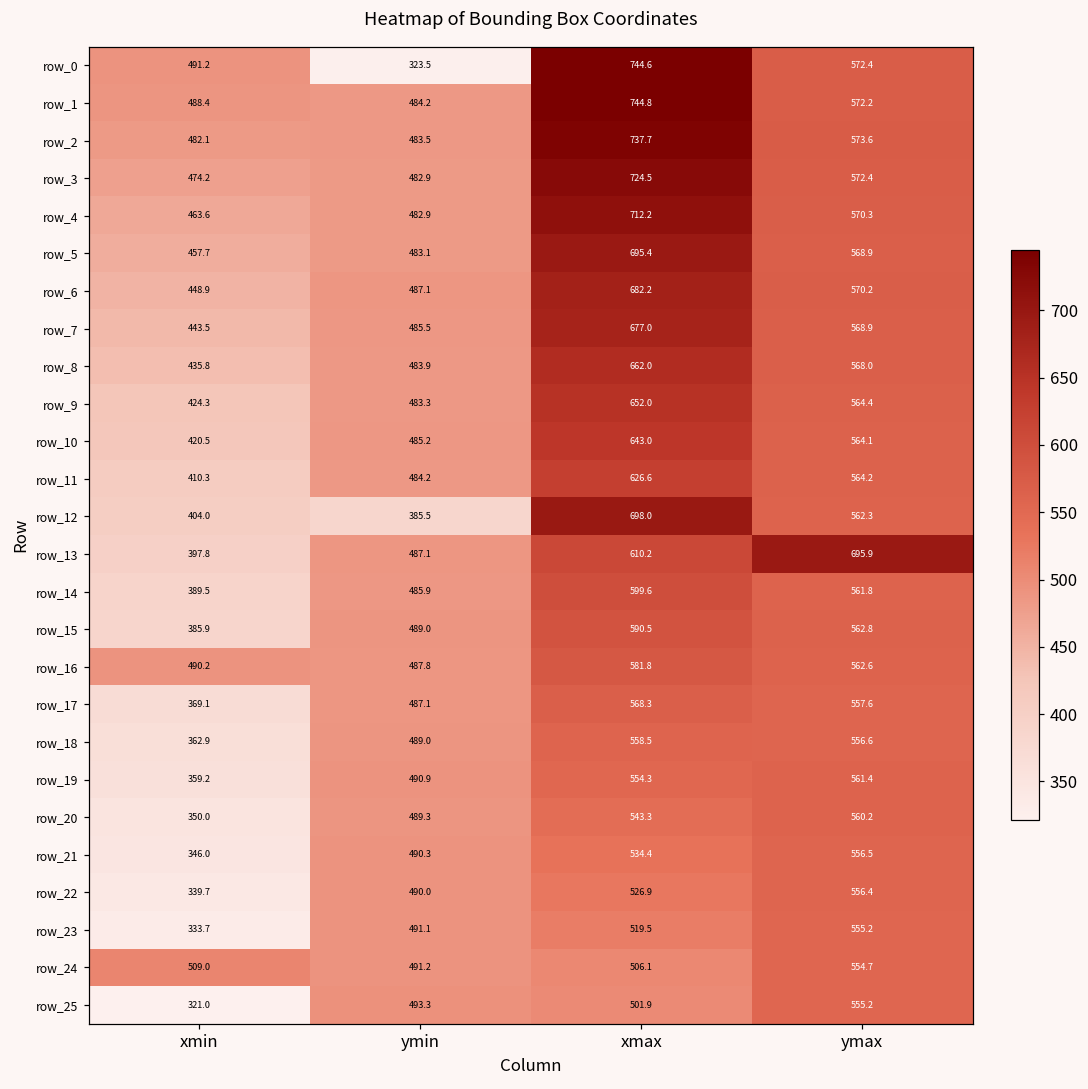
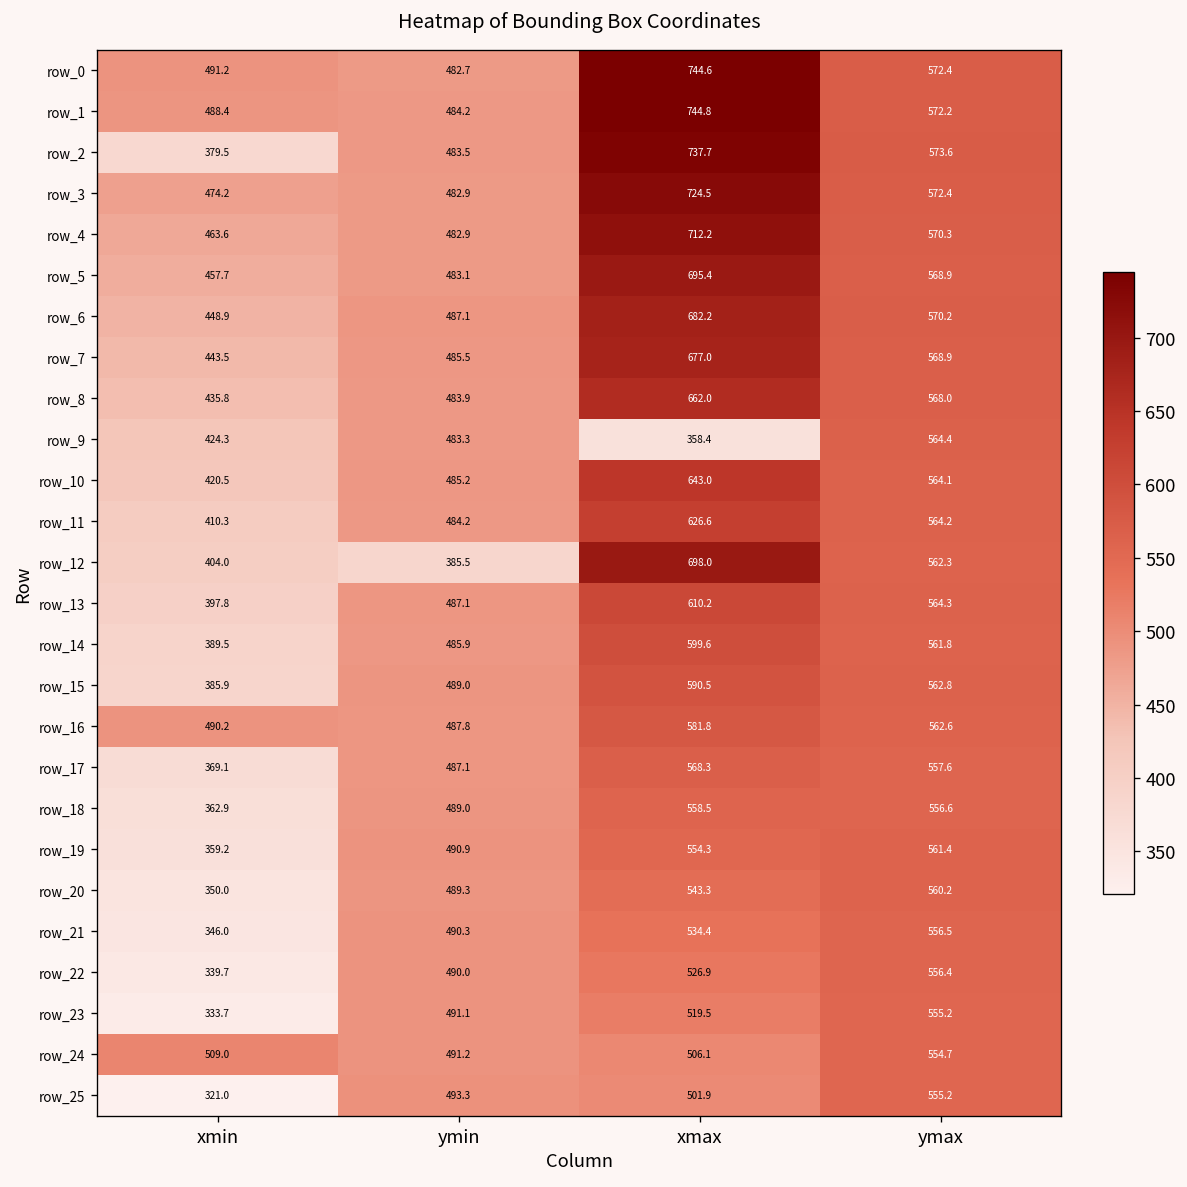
  {
    "row_0": {
      "xmin": 491.2,
-     "ymin": 323.5,
+     "ymin": 482.7,
      "xmax": 744.6,
      "ymax": 572.4
    },
    "row_1": {
      "xmin": 488.4,
      "ymin": 484.2,
      "xmax": 744.8,
      "ymax": 572.2
    },
    "row_2": {
-     "xmin": 482.1,
+     "xmin": 379.5,
      "ymin": 483.5,
      "xmax": 737.7,
      "ymax": 573.6
    },
    "row_3": {
      "xmin": 474.2,
      "ymin": 482.9,
      "xmax": 724.5,
      "ymax": 572.4
    },
    "row_4": {
      "xmin": 463.6,
      "ymin": 482.9,
      "xmax": 712.2,
      "ymax": 570.3
    },
    "row_5": {
      "xmin": 457.7,
      "ymin": 483.1,
      "xmax": 695.4,
      "ymax": 568.9
    },
    "row_6": {
      "xmin": 448.9,
      "ymin": 487.1,
      "xmax": 682.2,
      "ymax": 570.2
    },
    "row_7": {
      "xmin": 443.5,
      "ymin": 485.5,
      "xmax": 677.0,
      "ymax": 568.9
    },
    "row_8": {
      "xmin": 435.8,
      "ymin": 483.9,
      "xmax": 662.0,
      "ymax": 568.0
    },
    "row_9": {
      "xmin": 424.3,
      "ymin": 483.3,
-     "xmax": 652.0,
+     "xmax": 358.4,
      "ymax": 564.4
    },
    "row_10": {
      "xmin": 420.5,
      "ymin": 485.2,
      "xmax": 643.0,
      "ymax": 564.1
    },
    "row_11": {
      "xmin": 410.3,
      "ymin": 484.2,
      "xmax": 626.6,
      "ymax": 564.2
    },
    "row_12": {
      "xmin": 404.0,
      "ymin": 385.5,
      "xmax": 698.0,
      "ymax": 562.3
    },
    "row_13": {
      "xmin": 397.8,
      "ymin": 487.1,
      "xmax": 610.2,
-     "ymax": 695.9
+     "ymax": 564.3
    },
    "row_14": {
      "xmin": 389.5,
      "ymin": 485.9,
      "xmax": 599.6,
      "ymax": 561.8
    },
    "row_15": {
      "xmin": 385.9,
      "ymin": 489.0,
      "xmax": 590.5,
      "ymax": 562.8
    },
    "row_16": {
      "xmin": 490.2,
      "ymin": 487.8,
      "xmax": 581.8,
      "ymax": 562.6
    },
    "row_17": {
      "xmin": 369.1,
      "ymin": 487.1,
      "xmax": 568.3,
      "ymax": 557.6
    },
    "row_18": {
      "xmin": 362.9,
      "ymin": 489.0,
      "xmax": 558.5,
      "ymax": 556.6
    },
    "row_19": {
      "xmin": 359.2,
      "ymin": 490.9,
      "xmax": 554.3,
      "ymax": 561.4
    },
    "row_20": {
      "xmin": 350.0,
      "ymin": 489.3,
      "xmax": 543.3,
      "ymax": 560.2
    },
    "row_21": {
      "xmin": 346.0,
      "ymin": 490.3,
      "xmax": 534.4,
      "ymax": 556.5
    },
    "row_22": {
      "xmin": 339.7,
      "ymin": 490.0,
      "xmax": 526.9,
      "ymax": 556.4
    },
    "row_23": {
      "xmin": 333.7,
      "ymin": 491.1,
      "xmax": 519.5,
      "ymax": 555.2
    },
    "row_24": {
      "xmin": 509.0,
      "ymin": 491.2,
      "xmax": 506.1,
      "ymax": 554.7
    },
    "row_25": {
      "xmin": 321.0,
      "ymin": 493.3,
      "xmax": 501.9,
      "ymax": 555.2
    }
  }
